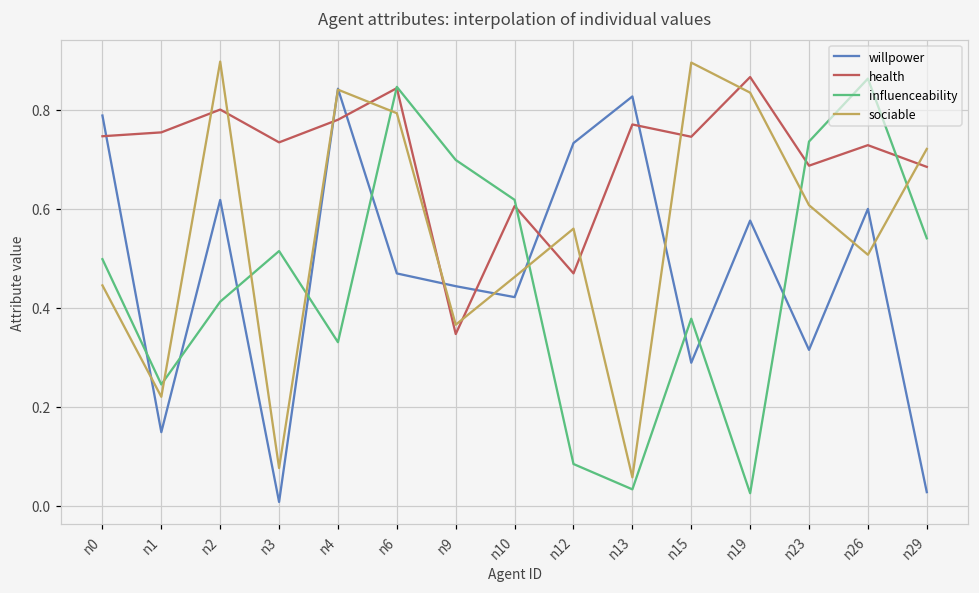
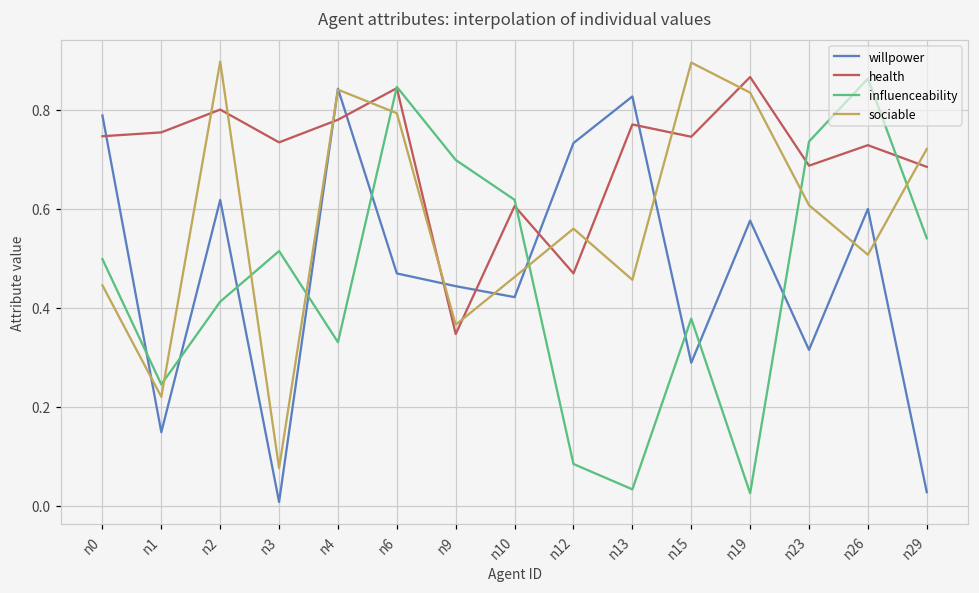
  {
    "willpower": {
      "n0": 0.79,
      "n1": 0.15,
      "n2": 0.62,
      "n3": 0.01,
      "n6": 0.47,
      "n9": 0.44,
      "n10": 0.42,
      "n12": 0.73,
      "n13": 0.83,
      "n15": 0.29,
      "n19": 0.58,
      "n23": 0.31,
      "n26": 0.60,
      "n29": 0.03
    },
    "health": {
      "n0": 0.75,
      "n1": 0.75,
      "n2": 0.80,
      "n3": 0.73,
      "n4": 0.78,
      "n9": 0.35,
      "n10": 0.61,
      "n12": 0.47,
      "n13": 0.77,
      "n15": 0.75,
      "n19": 0.87,
      "n23": 0.69,
      "n26": 0.73,
      "n29": 0.68
    },
    "influenceability": {
      "n0": 0.50,
      "n1": 0.24,
      "n2": 0.41,
      "n3": 0.51,
      "n4": 0.33,
      "n9": 0.70,
      "n10": 0.62,
      "n12": 0.08,
      "n13": 0.03,
      "n15": 0.38,
      "n19": 0.03,
      "n23": 0.74,
      "n29": 0.54
    },
    "sociable": {
      "n0": 0.45,
      "n1": 0.22,
      "n2": 0.90,
      "n3": 0.08,
      "n6": 0.79,
      "n9": 0.37,
      "n10": 0.46,
      "n12": 0.56,
-     "n13": 0.06,
+     "n13": 0.46,
      "n15": 0.90,
      "n19": 0.83,
      "n23": 0.61,
      "n26": 0.51,
      "n29": 0.72
    }
  }
